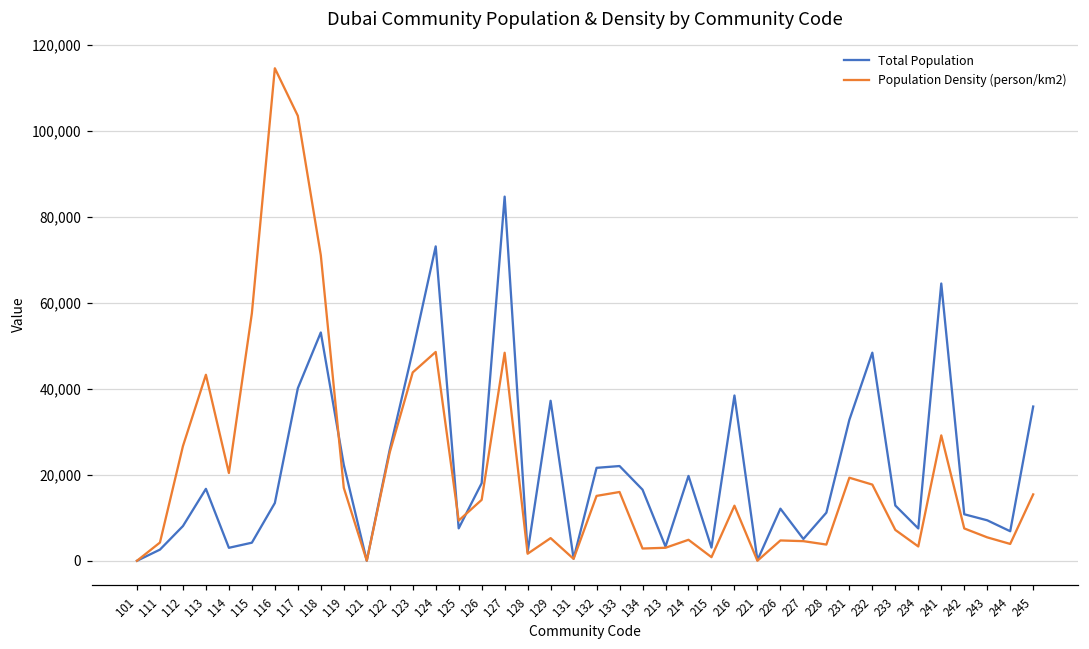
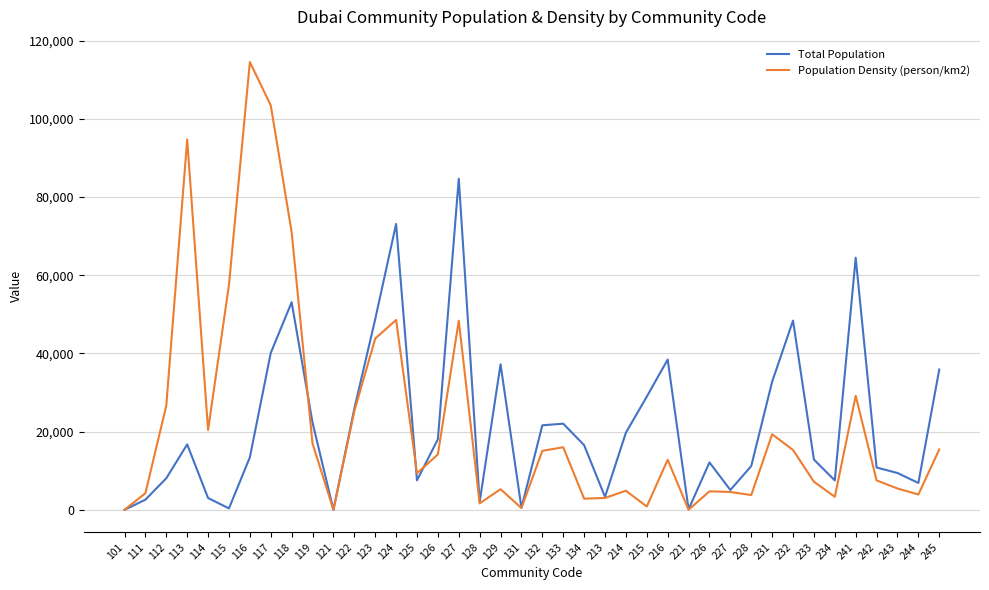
  {
    "Total Population": {
      "111": "3,000",
      "112": "8,000",
      "113": "17,000",
      "114": "3,000",
-     "115": "4,000",
+     "115": "0",
      "116": "13,000",
      "117": "40,000",
      "118": "53,000",
      "119": "22,000",
      "123": "49,000",
      "124": "73,000",
      "125": "8,000",
      "126": "18,000",
      "127": "85,000",
      "129": "37,000",
      "132": "22,000",
      "133": "22,000",
      "134": "17,000",
      "214": "20,000",
-     "215": "3,000",
+     "215": "29,000",
      "216": "38,000",
      "226": "12,000",
      "228": "11,000",
      "231": "33,000",
      "232": "48,000",
      "233": "13,000",
      "234": "8,000",
      "241": "64,000",
      "242": "11,000",
      "243": "9,000",
      "244": "7,000",
      "245": "36,000"
    },
    "Population Density (person/km2)": {
      "111": "4,000",
      "112": "27,000",
-     "113": "43,000",
+     "113": "95,000",
      "114": "20,000",
      "115": "58,000",
      "116": "115,000",
      "117": "103,000",
      "118": "71,000",
      "119": "17,000",
      "123": "44,000",
      "124": "49,000",
      "125": "9,000",
      "126": "14,000",
      "127": "48,000",
      "129": "5,000",
      "132": "15,000",
      "133": "16,000",
      "134": "3,000",
      "214": "5,000",
      "215": "1,000",
      "216": "13,000",
      "226": "5,000",
      "228": "4,000",
      "231": "19,000",
-     "232": "18,000",
+     "232": "15,000",
      "233": "7,000",
      "234": "3,000",
      "241": "29,000",
      "242": "8,000",
      "243": "5,000",
      "244": "4,000",
      "245": "15,000"
    }
  }
